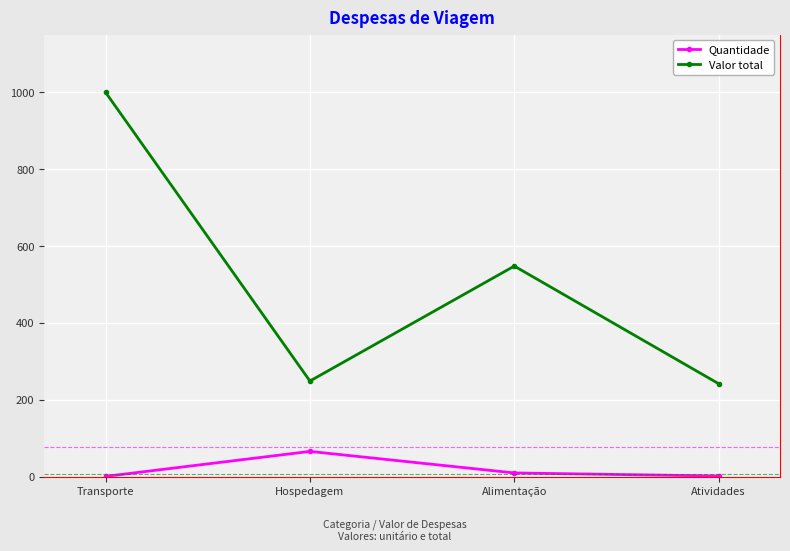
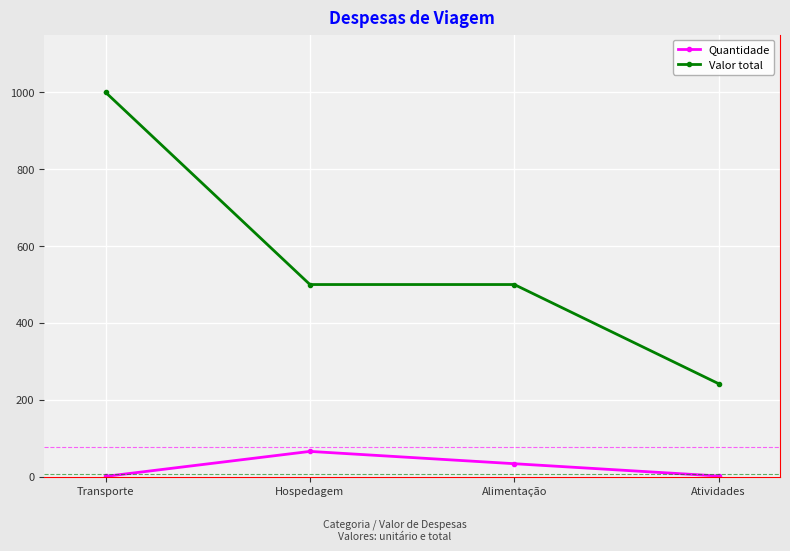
  {
    "Quantidade": {
      "Transporte": 0,
      "Hospedagem": 70,
-     "Alimentação": 10,
+     "Alimentação": 30,
      "Atividades": 0
    },
    "Valor total": {
      "Transporte": 1000,
-     "Hospedagem": 250,
-     "Alimentação": 550,
+     "Hospedagem": 500,
+     "Alimentação": 500,
      "Atividades": 240
    }
  }
